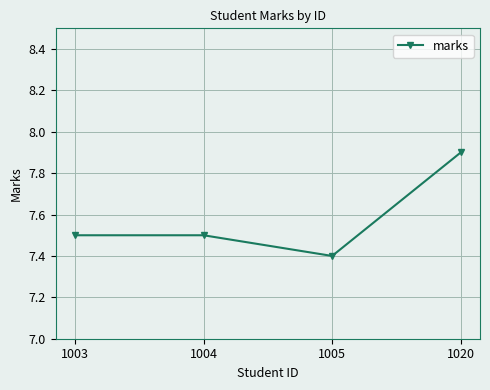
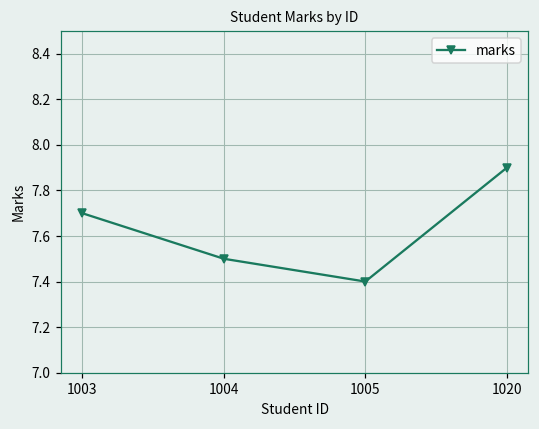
  {
-   "1003": 7.5,
+   "1003": 7.7,
    "1004": 7.5,
    "1005": 7.4,
    "1020": 7.9
  }
